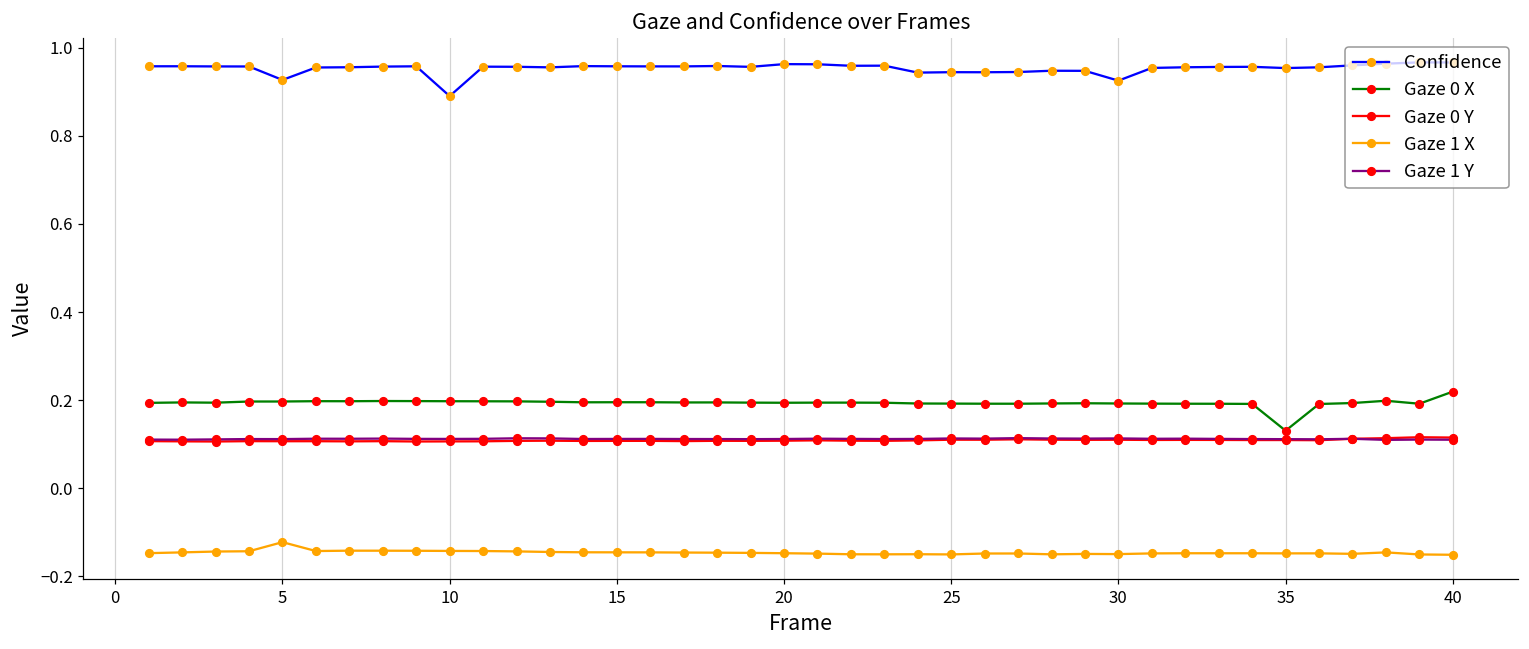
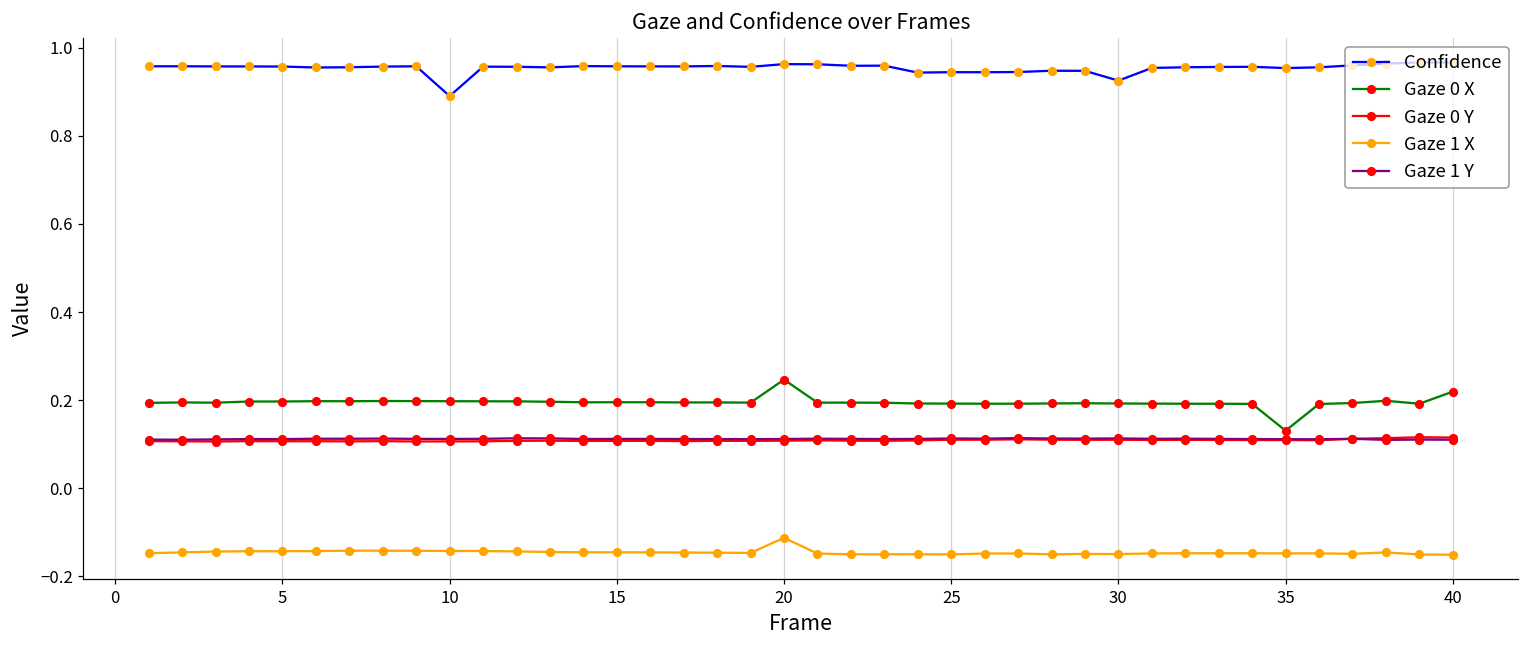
  {
    "Confidence": {
-     "5": 0.93,
+     "5": 0.96,
      "10": 0.89,
      "15": 0.96,
      "20": 0.96,
      "25": 0.94,
      "30": 0.93,
      "35": 0.95
    },
    "Gaze 0 X": {
      "5": 0.20,
      "10": 0.20,
      "15": 0.20,
-     "20": 0.19,
+     "20": 0.25,
      "25": 0.19,
      "30": 0.19,
      "35": 0.13,
      "40": 0.22
    },
    "Gaze 1 X": {
-     "5": -0.12,
+     "5": -0.14,
      "10": -0.14,
      "15": -0.15,
-     "20": -0.15,
+     "20": -0.11,
      "25": -0.15,
      "30": -0.15,
      "35": -0.15,
      "40": -0.15
    }
  }
